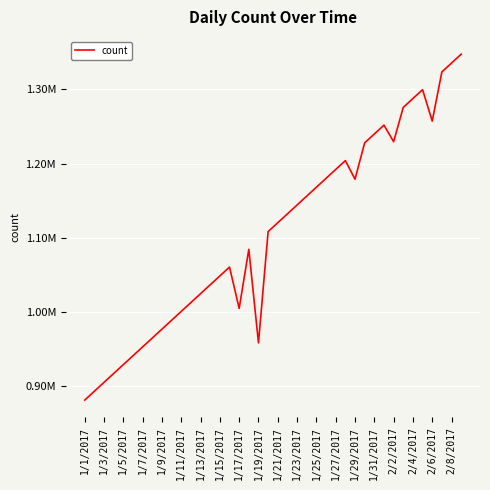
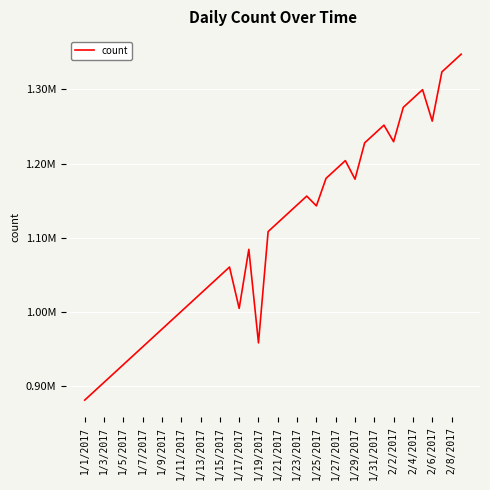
  {
    "1/1/2017": 880000,
    "1/3/2017": 910000,
    "1/5/2017": 930000,
    "1/7/2017": 950000,
    "1/9/2017": 980000,
    "1/11/2017": 1000000,
    "1/13/2017": 1020000,
    "1/15/2017": 1050000,
    "1/17/2017": 1010000,
    "1/19/2017": 960000,
    "1/21/2017": 1120000,
    "1/23/2017": 1140000,
-   "1/25/2017": 1170000,
+   "1/25/2017": 1140000,
    "1/27/2017": 1190000,
    "1/29/2017": 1180000,
    "1/31/2017": 1240000,
    "2/2/2017": 1230000,
    "2/4/2017": 1290000,
    "2/6/2017": 1260000,
    "2/8/2017": 1340000
  }
